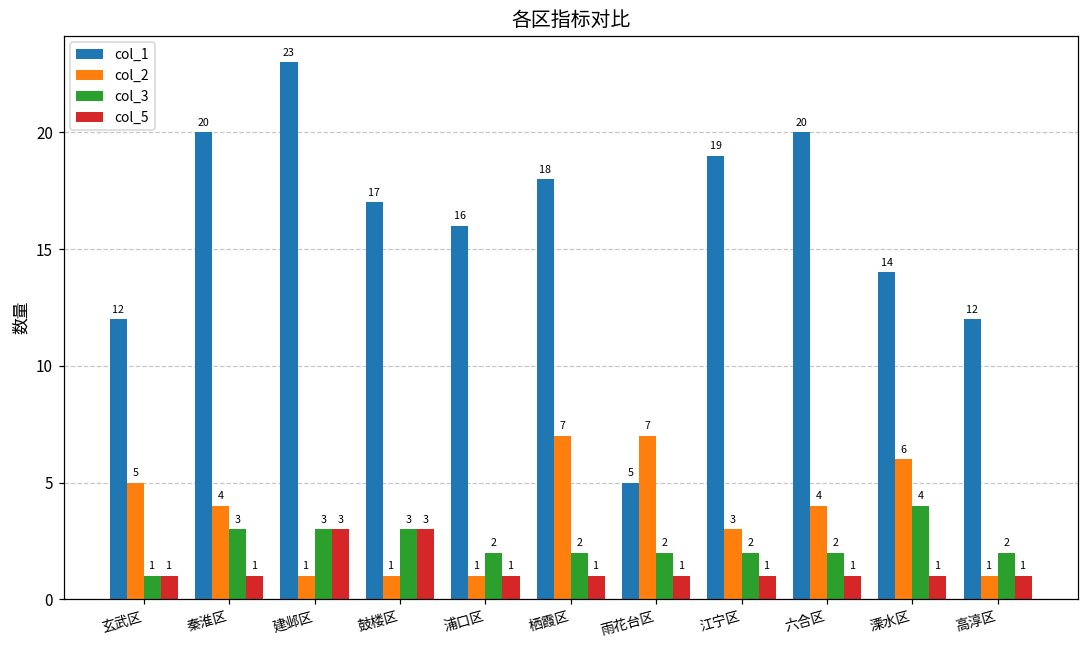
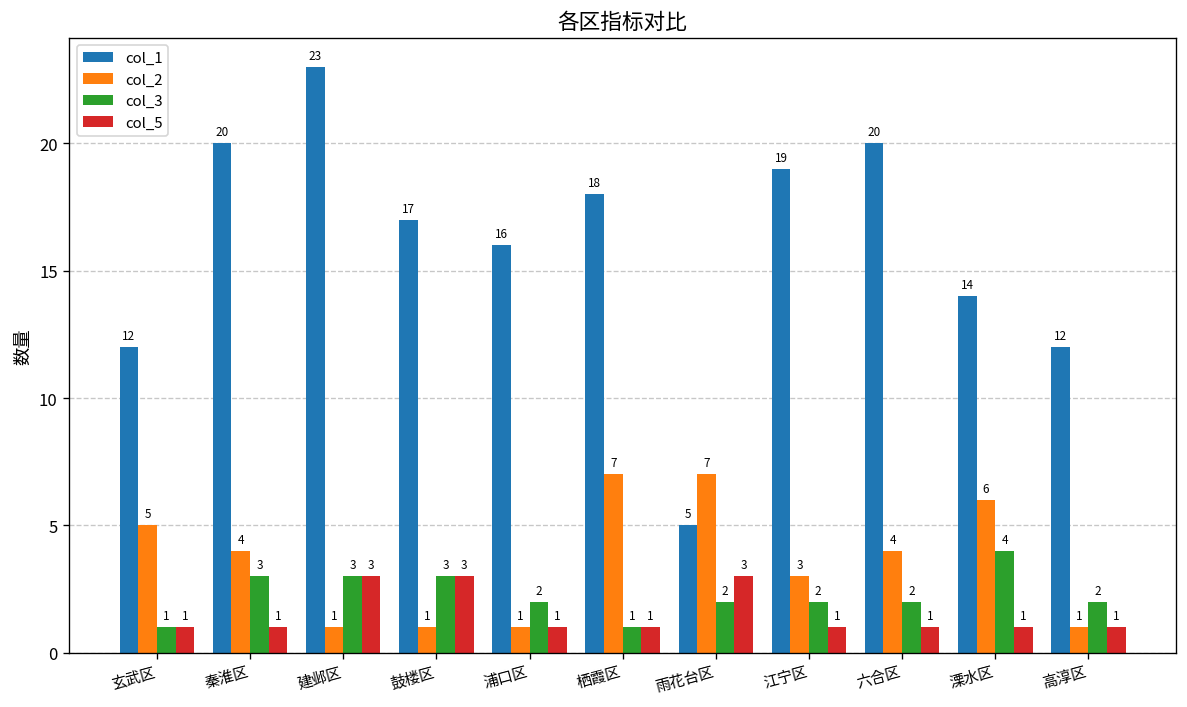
  {
    "col_1": {
      "玄武区": 12,
      "秦淮区": 20,
      "建邺区": 23,
      "鼓楼区": 17,
      "浦口区": 16,
      "栖霞区": 18,
      "雨花台区": 5,
      "江宁区": 19,
      "六合区": 20,
      "溧水区": 14,
      "高淳区": 12
    },
    "col_2": {
      "玄武区": 5,
      "秦淮区": 4,
      "建邺区": 1,
      "鼓楼区": 1,
      "浦口区": 1,
      "栖霞区": 7,
      "雨花台区": 7,
      "江宁区": 3,
      "六合区": 4,
      "溧水区": 6,
      "高淳区": 1
    },
    "col_3": {
      "玄武区": 1,
      "秦淮区": 3,
      "建邺区": 3,
      "鼓楼区": 3,
      "浦口区": 2,
-     "栖霞区": 2,
+     "栖霞区": 1,
      "雨花台区": 2,
      "江宁区": 2,
      "六合区": 2,
      "溧水区": 4,
      "高淳区": 2
    },
    "col_5": {
      "玄武区": 1,
      "秦淮区": 1,
      "建邺区": 3,
      "鼓楼区": 3,
      "浦口区": 1,
      "栖霞区": 1,
-     "雨花台区": 1,
+     "雨花台区": 3,
      "江宁区": 1,
      "六合区": 1,
      "溧水区": 1,
      "高淳区": 1
    }
  }
